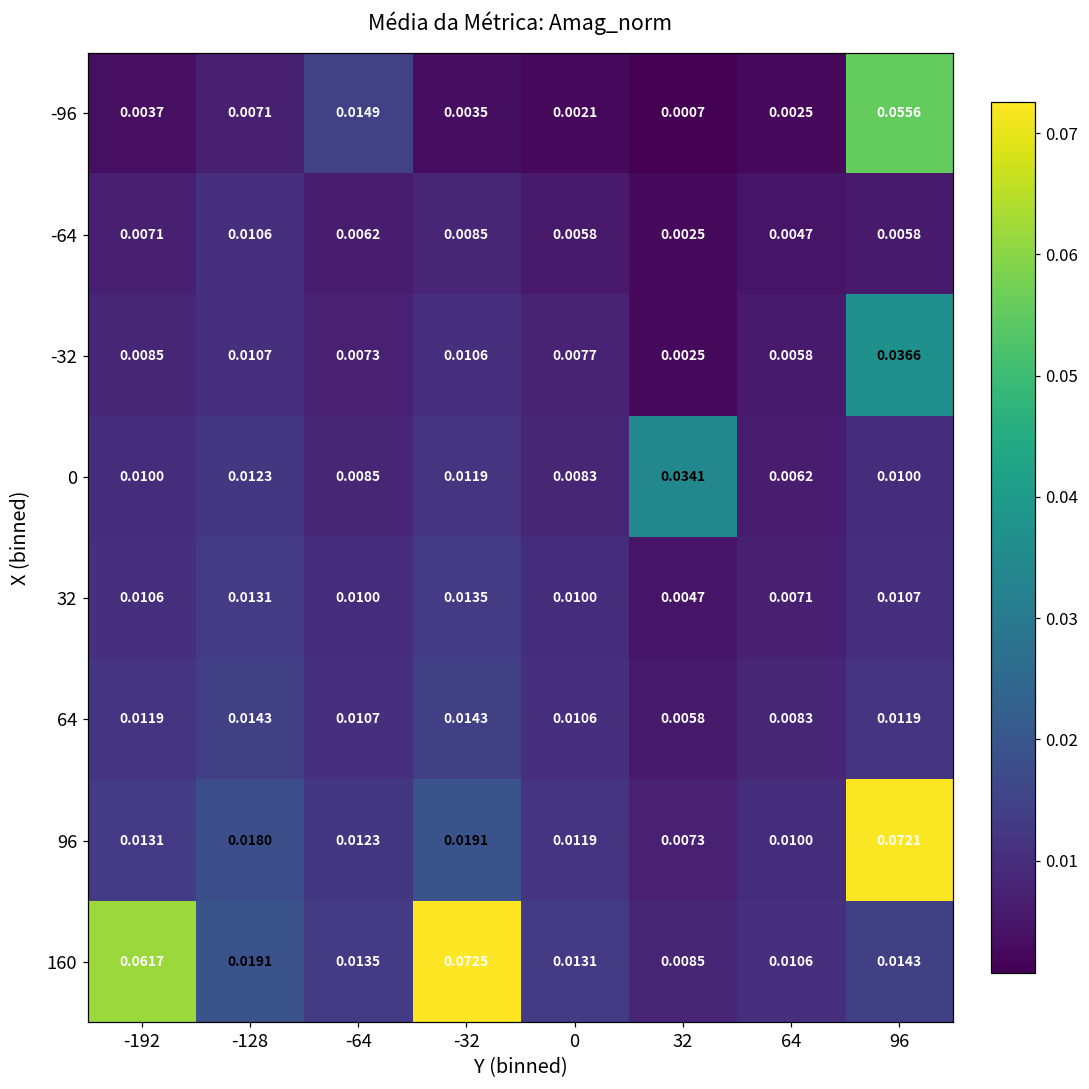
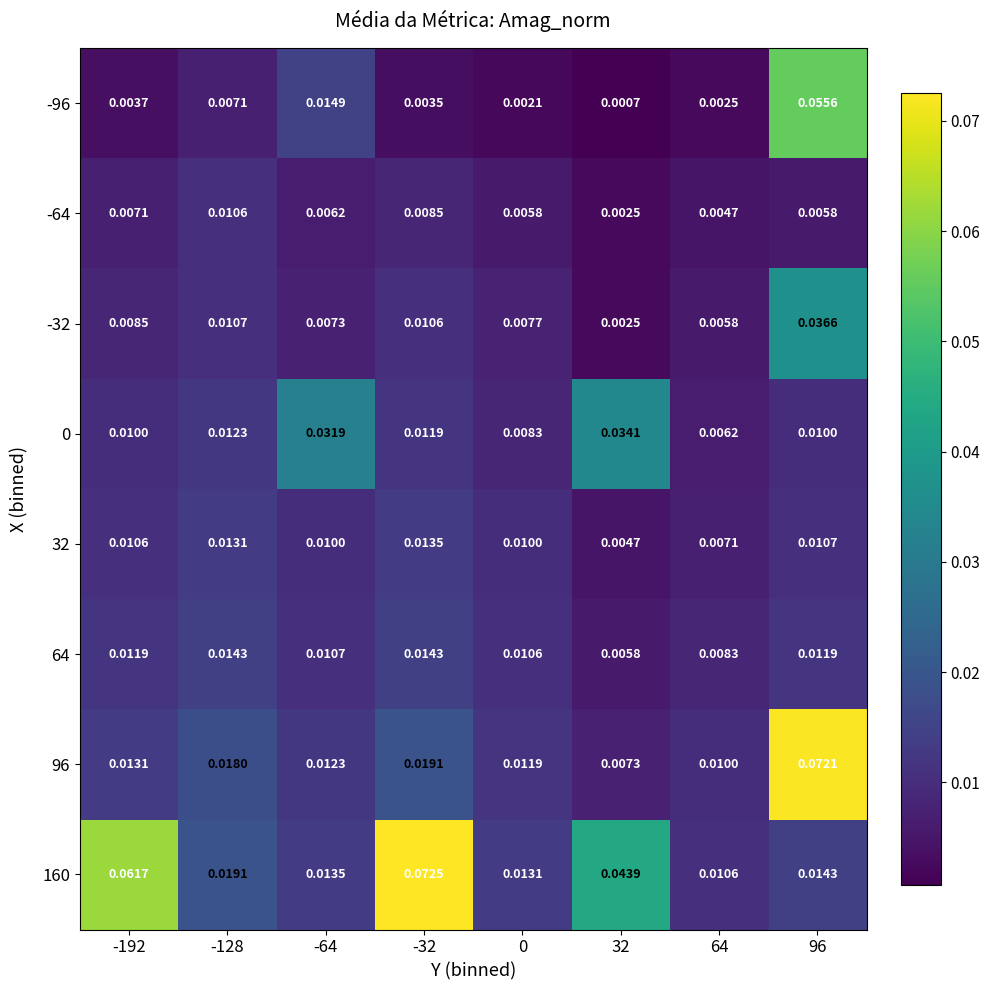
  {
    "-96": {
      "-192": 0.0037,
      "-128": 0.0071,
      "-64": 0.0149,
      "-32": 0.0035,
      "0": 0.0021,
      "32": 0.0007,
      "64": 0.0025,
      "96": 0.0556
    },
    "-64": {
      "-192": 0.0071,
      "-128": 0.0106,
      "-64": 0.0062,
      "-32": 0.0085,
      "0": 0.0058,
      "32": 0.0025,
      "64": 0.0047,
      "96": 0.0058
    },
    "-32": {
      "-192": 0.0085,
      "-128": 0.0107,
      "-64": 0.0073,
      "-32": 0.0106,
      "0": 0.0077,
      "32": 0.0025,
      "64": 0.0058,
      "96": 0.0366
    },
    "0": {
      "-192": 0.0100,
      "-128": 0.0123,
-     "-64": 0.0085,
+     "-64": 0.0319,
      "-32": 0.0119,
      "0": 0.0083,
      "32": 0.0341,
      "64": 0.0062,
      "96": 0.0100
    },
    "32": {
      "-192": 0.0106,
      "-128": 0.0131,
      "-64": 0.0100,
      "-32": 0.0135,
      "0": 0.0100,
      "32": 0.0047,
      "64": 0.0071,
      "96": 0.0107
    },
    "64": {
      "-192": 0.0119,
      "-128": 0.0143,
      "-64": 0.0107,
      "-32": 0.0143,
      "0": 0.0106,
      "32": 0.0058,
      "64": 0.0083,
      "96": 0.0119
    },
    "96": {
      "-192": 0.0131,
      "-128": 0.0180,
      "-64": 0.0123,
      "-32": 0.0191,
      "0": 0.0119,
      "32": 0.0073,
      "64": 0.0100,
      "96": 0.0721
    },
    "160": {
      "-192": 0.0617,
      "-128": 0.0191,
      "-64": 0.0135,
      "-32": 0.0725,
      "0": 0.0131,
-     "32": 0.0085,
+     "32": 0.0439,
      "64": 0.0106,
      "96": 0.0143
    }
  }
